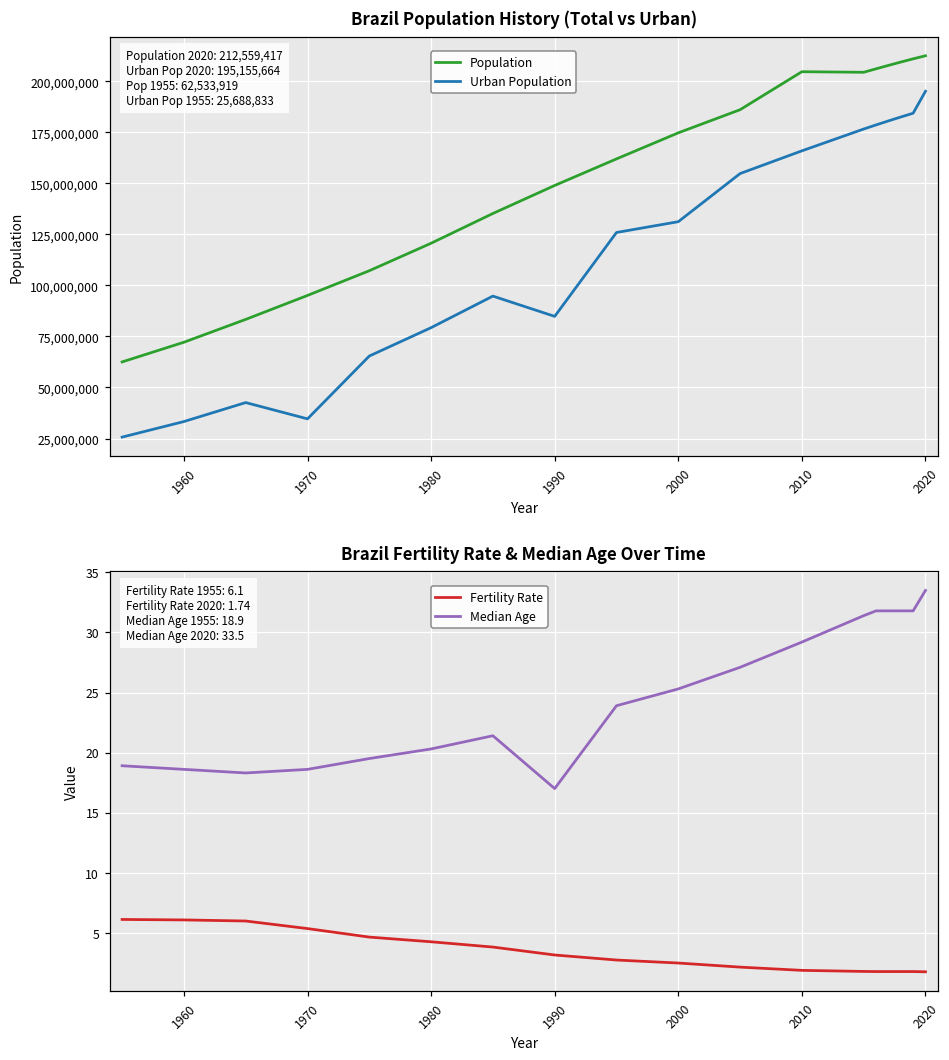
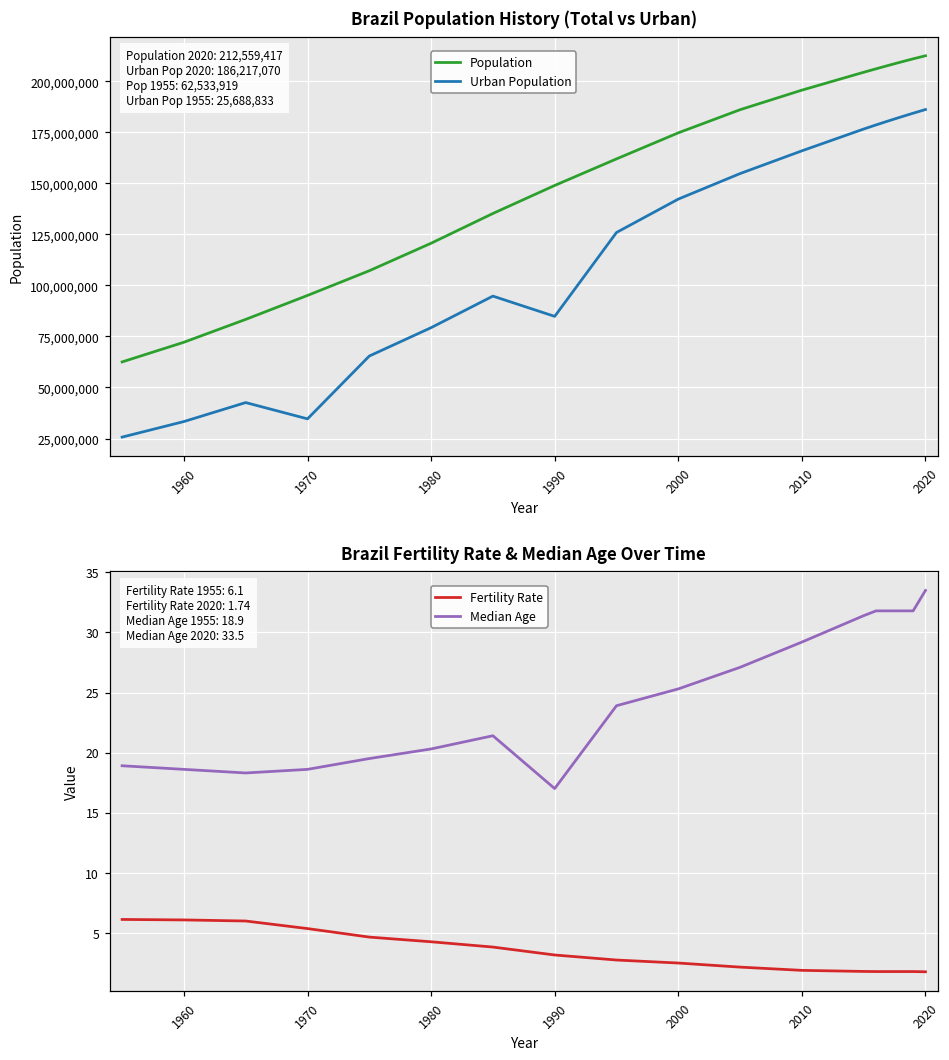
  {
    "Brazil Population History (Total vs Urban)": {
      "Population": {
        "1960": "72,000,000",
        "1970": "95,000,000",
        "1980": "121,000,000",
        "1990": "149,000,000",
        "2000": "175,000,000",
-       "2010": "205,000,000",
+       "2010": "196,000,000",
        "2020": "213,000,000"
      },
      "Urban Population": {
-       "2000": "131,000,000",
-       "2020": "195,155,664"
+       "2000": "142,000,000",
+       "2020": "186,217,070"
      }
    },
    "Brazil Fertility Rate & Median Age Over Time": {
      "Fertility Rate": {
        "1960": "6.1",
        "1970": "5.3",
        "1980": "4.2",
        "1990": "3.1",
        "2000": "2.5",
        "2010": "1.9",
        "2020": "1.7"
      },
      "Median Age": {
        "1960": "18.6",
        "1970": "18.6",
        "1980": "20.3",
        "1990": "17.0",
        "2000": "25.3",
        "2010": "29.2",
        "2020": "33.5"
      }
    }
  }
